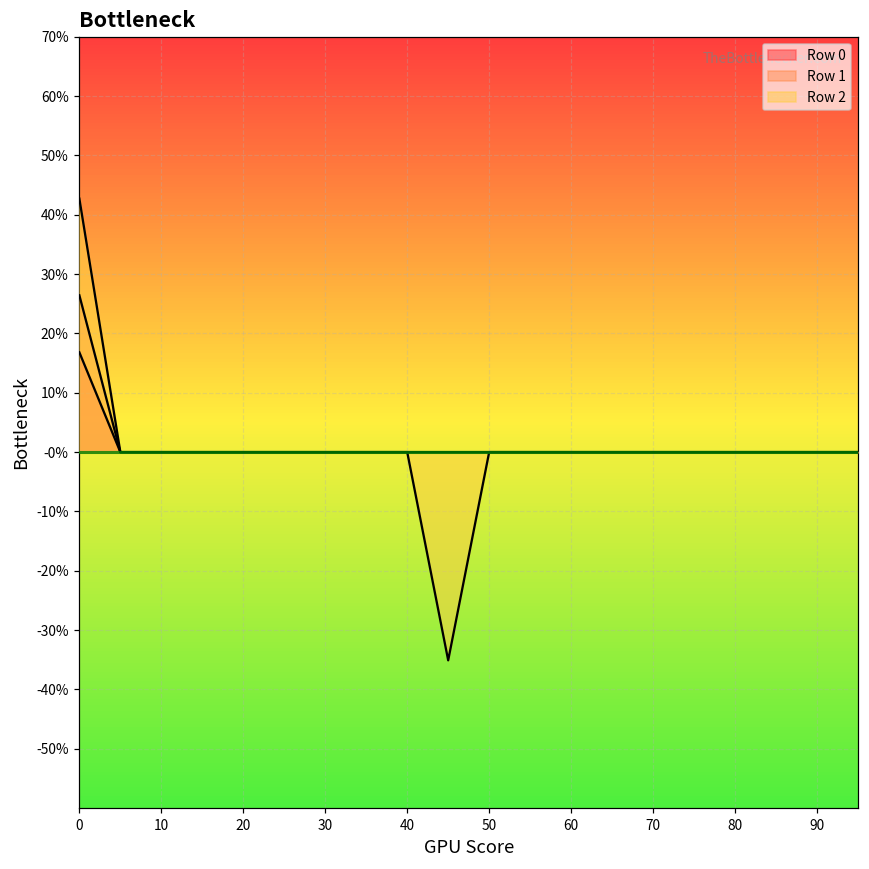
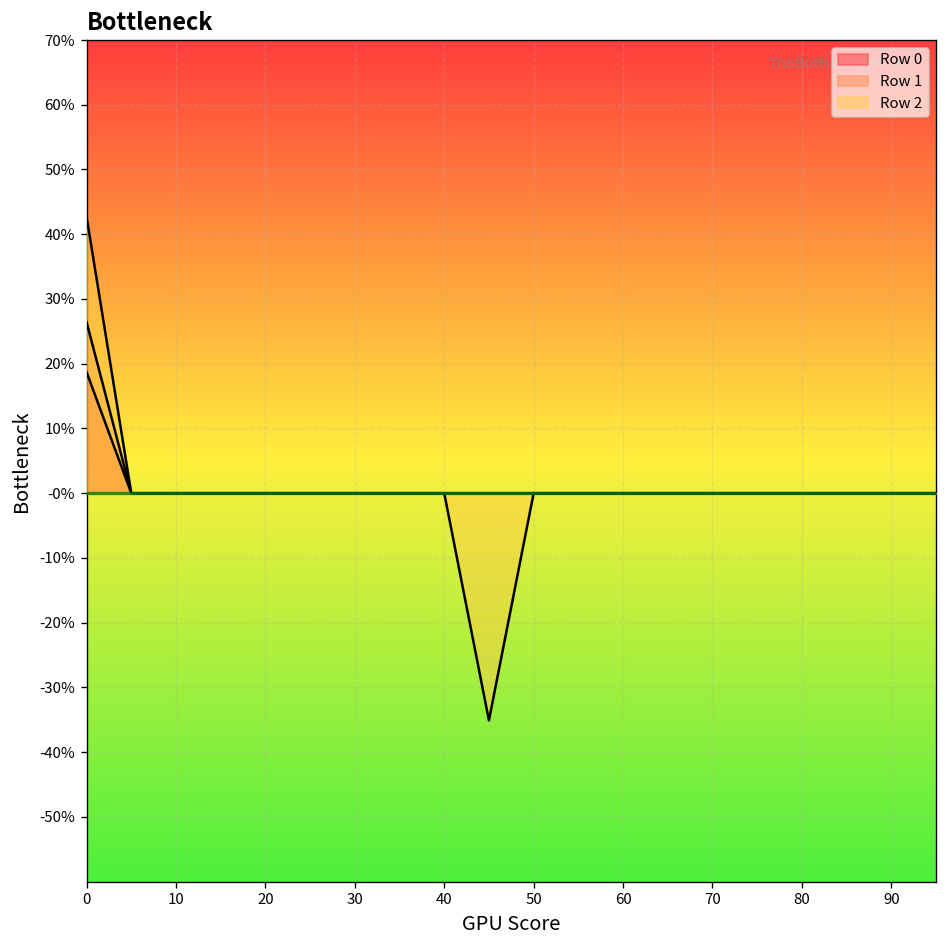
  {
    "Row 0": {
-     "0": "17%"
+     "0": "19%"
    }
  }
